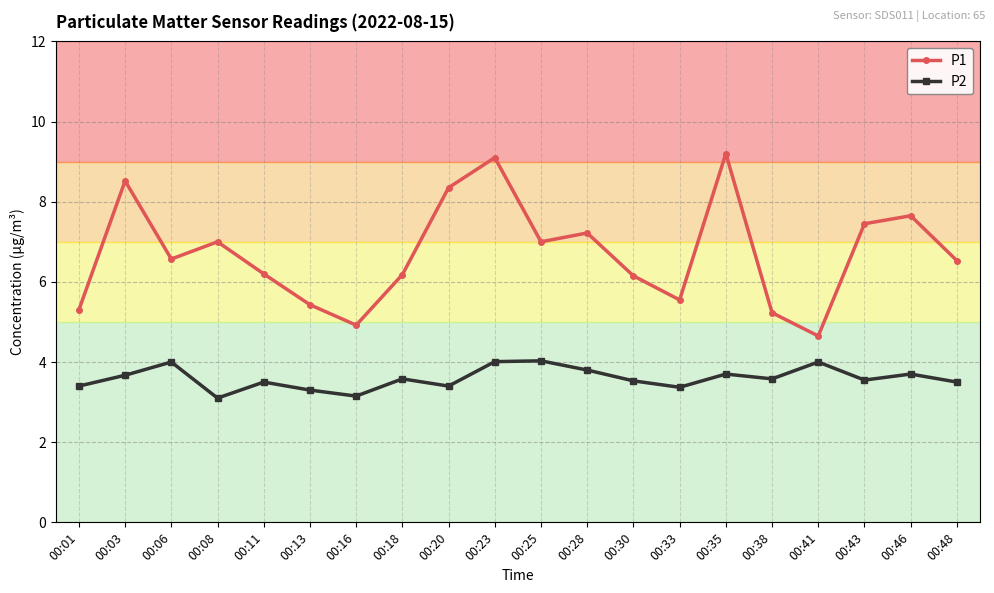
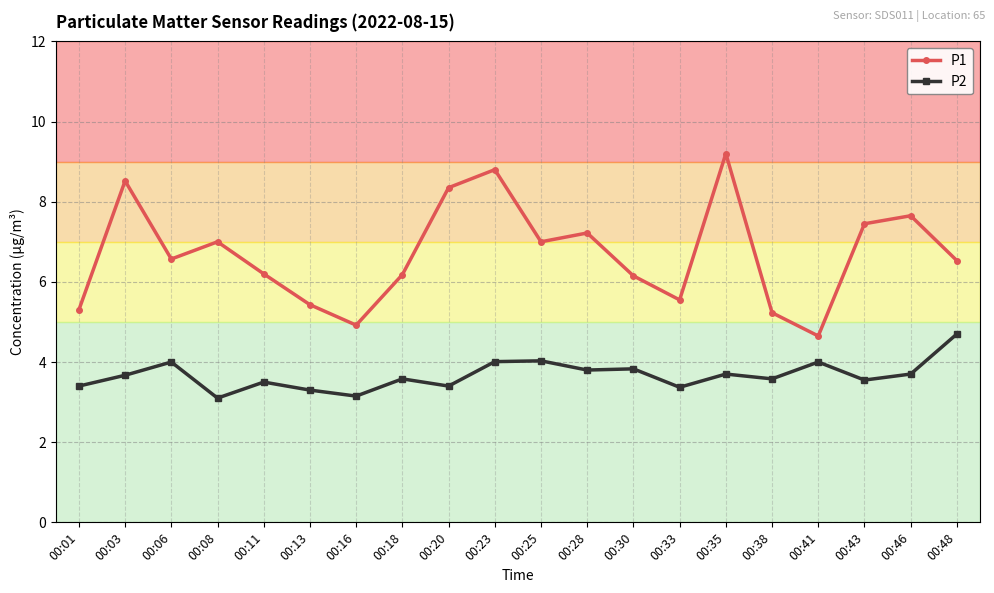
  {
    "P1": {
      "00:01": 5.3,
      "00:03": 8.5,
      "00:06": 6.6,
      "00:08": 7.0,
      "00:11": 6.2,
      "00:13": 5.4,
      "00:16": 4.9,
      "00:18": 6.2,
      "00:20": 8.4,
-     "00:23": 9.1,
+     "00:23": 8.8,
      "00:25": 7.0,
      "00:28": 7.2,
      "00:30": 6.2,
      "00:33": 5.6,
      "00:35": 9.2,
      "00:38": 5.2,
      "00:41": 4.7,
      "00:43": 7.5,
      "00:46": 7.7,
      "00:48": 6.5
    },
    "P2": {
      "00:01": 3.4,
      "00:03": 3.7,
      "00:06": 4.0,
      "00:08": 3.1,
      "00:11": 3.5,
      "00:13": 3.3,
      "00:16": 3.2,
      "00:18": 3.6,
      "00:20": 3.4,
      "00:23": 4.0,
      "00:25": 4.0,
      "00:28": 3.8,
-     "00:30": 3.5,
+     "00:30": 3.8,
      "00:33": 3.4,
      "00:35": 3.7,
      "00:38": 3.6,
      "00:41": 4.0,
      "00:43": 3.6,
      "00:46": 3.7,
-     "00:48": 3.5
+     "00:48": 4.7
    }
  }
